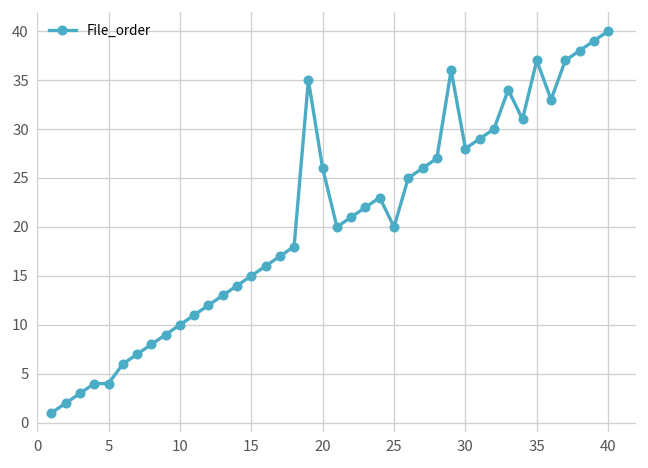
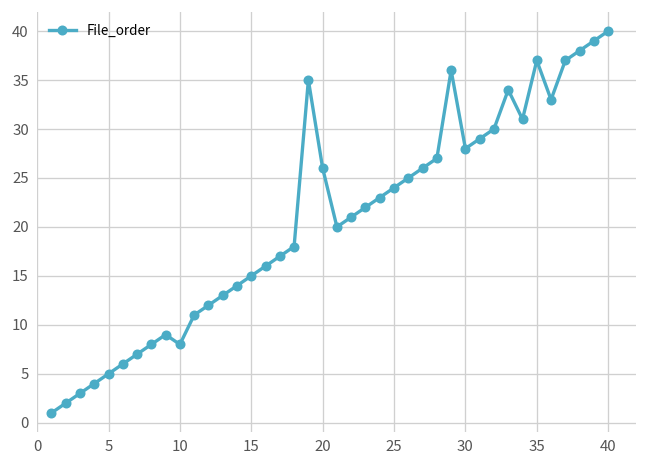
  {
-   "5": 4,
-   "10": 10,
+   "5": 5,
+   "10": 8,
    "15": 15,
    "20": 26,
-   "25": 20,
+   "25": 24,
    "30": 28,
    "35": 37,
    "40": 40
  }
